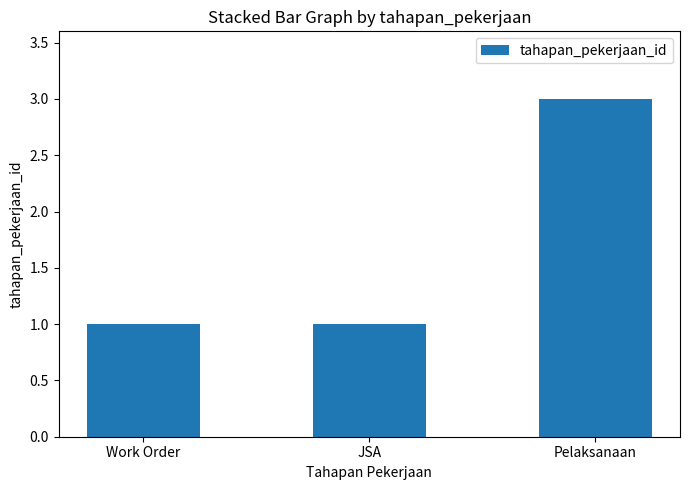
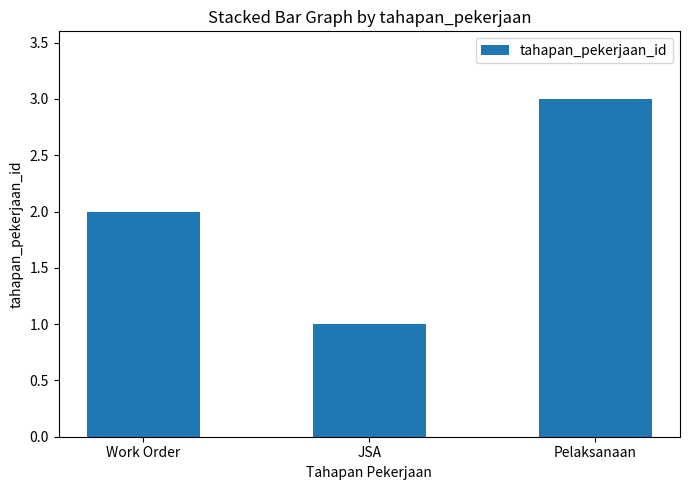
  {
-   "Work Order": 1,
+   "Work Order": 2,
    "JSA": 1,
    "Pelaksanaan": 3
  }
